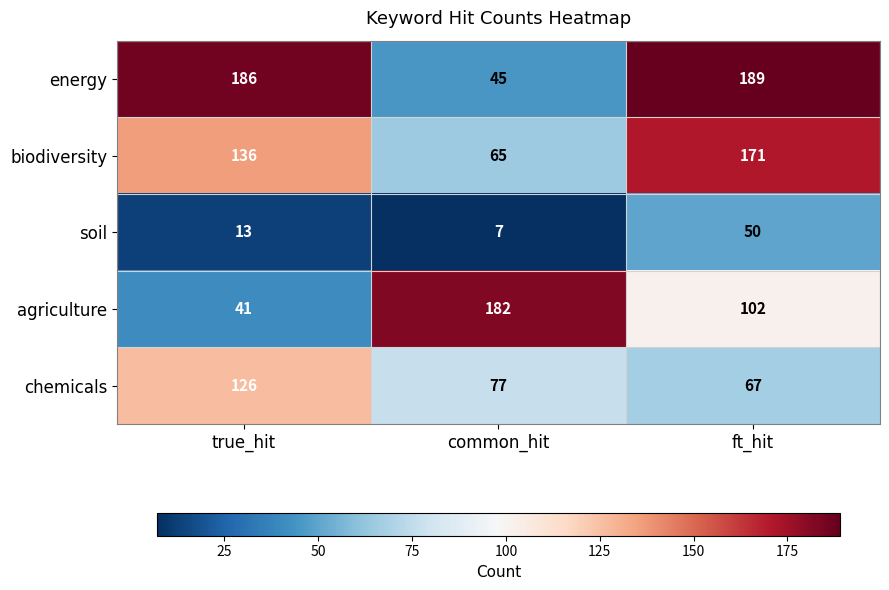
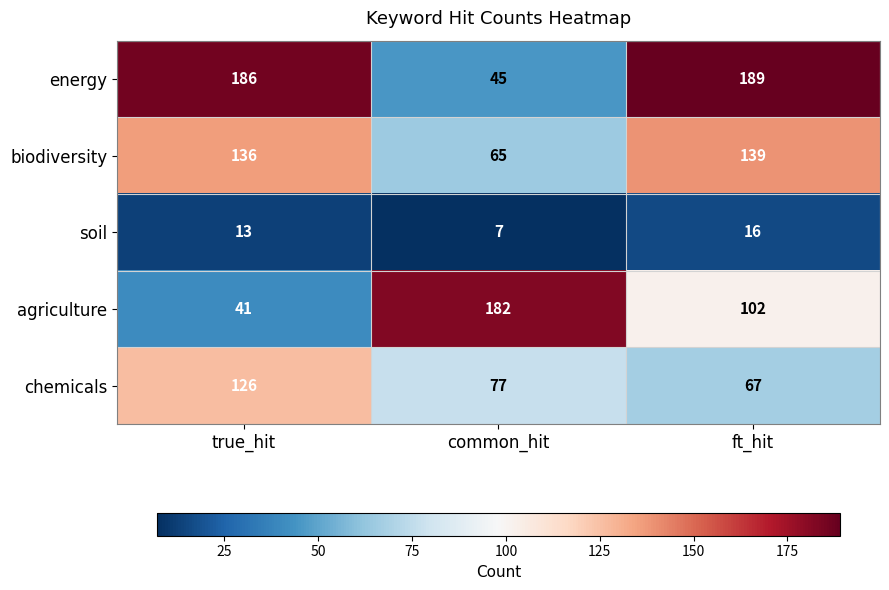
  {
    "energy": {
      "true_hit": 186,
      "common_hit": 45,
      "ft_hit": 189
    },
    "biodiversity": {
      "true_hit": 136,
      "common_hit": 65,
-     "ft_hit": 171
+     "ft_hit": 139
    },
    "soil": {
      "true_hit": 13,
      "common_hit": 7,
-     "ft_hit": 50
+     "ft_hit": 16
    },
    "agriculture": {
      "true_hit": 41,
      "common_hit": 182,
      "ft_hit": 102
    },
    "chemicals": {
      "true_hit": 126,
      "common_hit": 77,
      "ft_hit": 67
    }
  }
